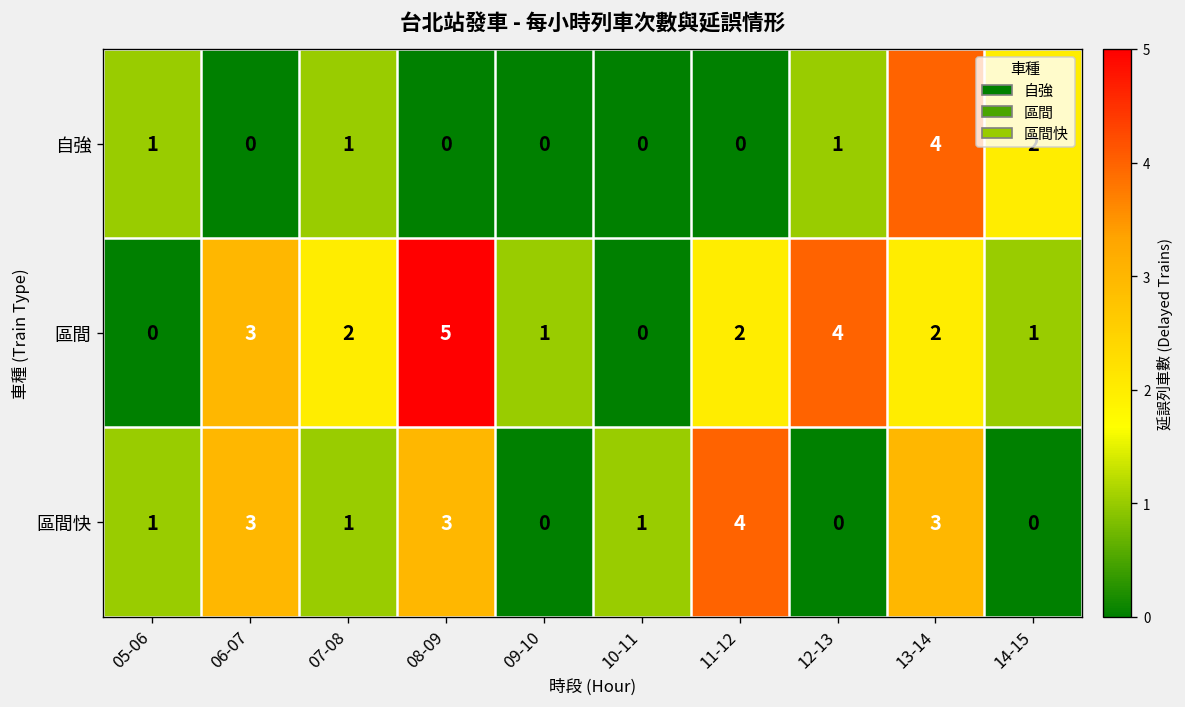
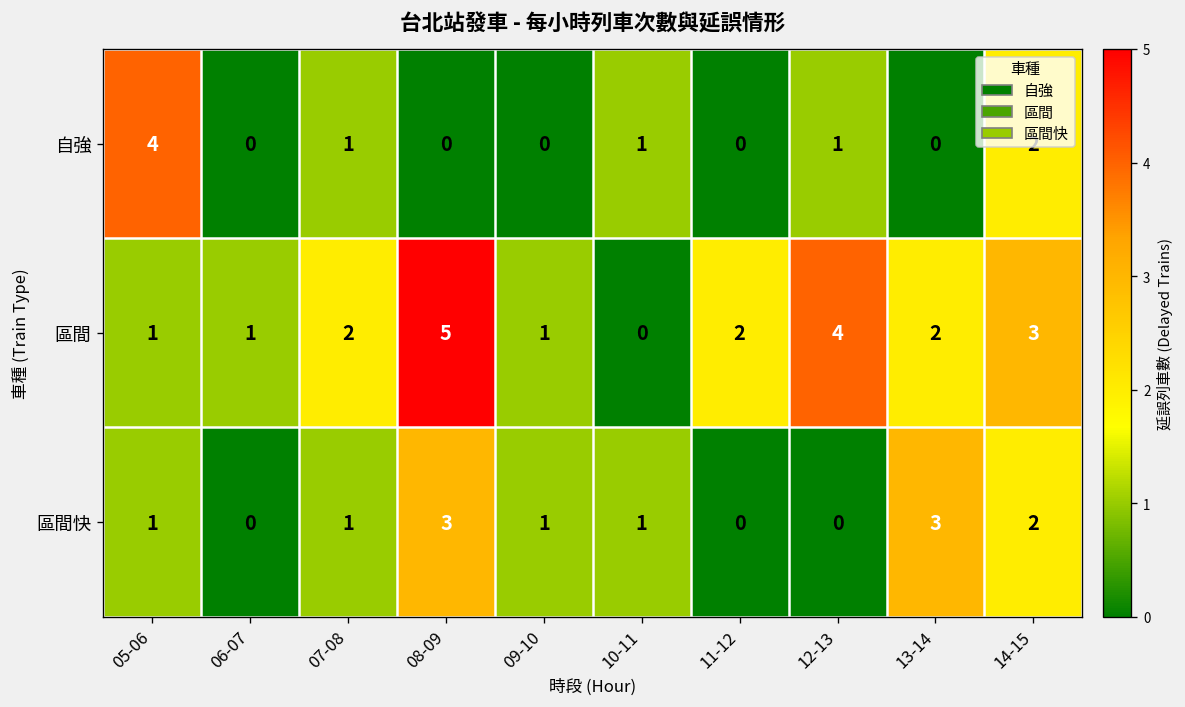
  {
    "自強": {
-     "05-06": 1,
+     "05-06": 4,
      "06-07": 0,
      "07-08": 1,
      "08-09": 0,
      "09-10": 0,
-     "10-11": 0,
+     "10-11": 1,
      "11-12": 0,
      "12-13": 1,
-     "13-14": 4
+     "13-14": 0
    },
    "區間": {
-     "05-06": 0,
-     "06-07": 3,
+     "05-06": 1,
+     "06-07": 1,
      "07-08": 2,
      "08-09": 5,
      "09-10": 1,
      "10-11": 0,
      "11-12": 2,
      "12-13": 4,
      "13-14": 2,
-     "14-15": 1
+     "14-15": 3
    },
    "區間快": {
      "05-06": 1,
-     "06-07": 3,
+     "06-07": 0,
      "07-08": 1,
      "08-09": 3,
-     "09-10": 0,
+     "09-10": 1,
      "10-11": 1,
-     "11-12": 4,
+     "11-12": 0,
      "12-13": 0,
      "13-14": 3,
-     "14-15": 0
+     "14-15": 2
    }
  }
